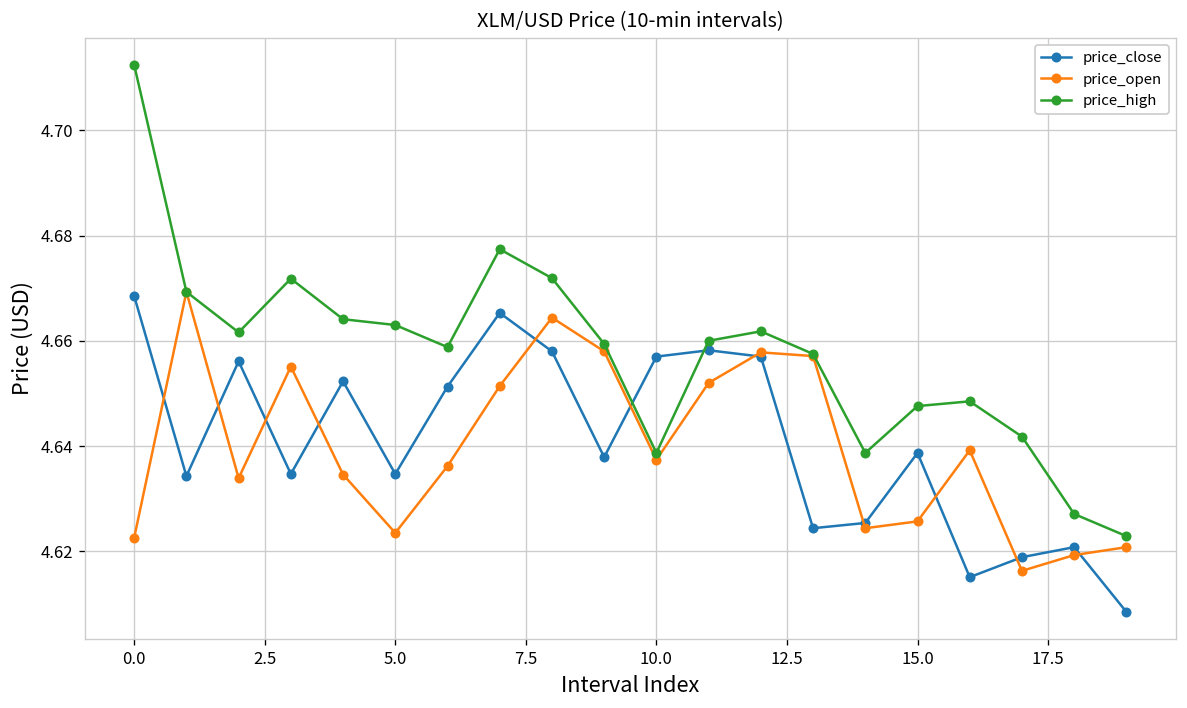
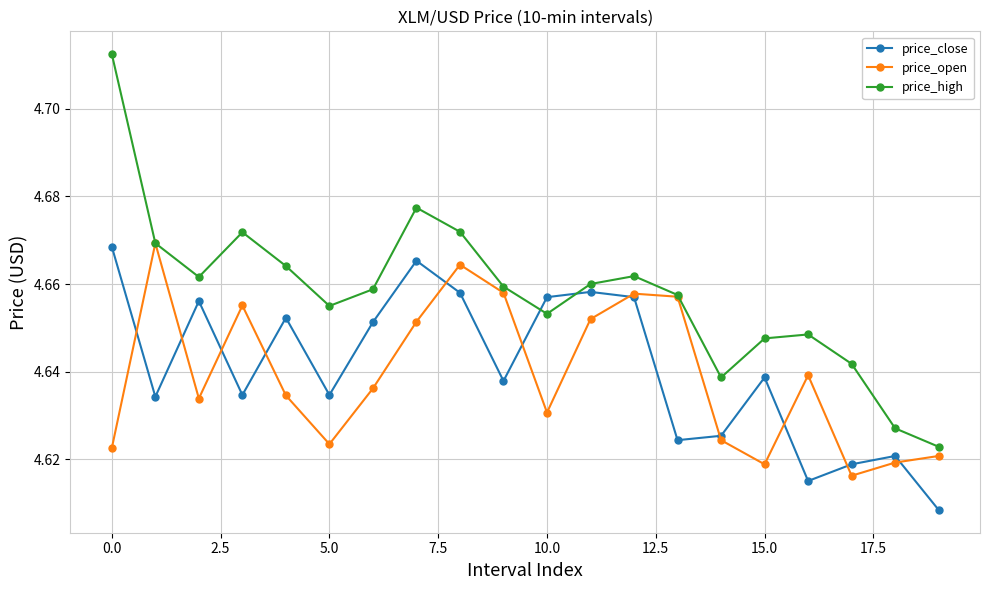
  {
    "price_close": {
      "0.0": 4.669,
      "5.0": 4.635,
      "10.0": 4.657,
      "15.0": 4.639
    },
    "price_open": {
      "0.0": 4.623,
      "5.0": 4.624,
-     "10.0": 4.637,
-     "15.0": 4.626
+     "10.0": 4.631,
+     "15.0": 4.619
    },
    "price_high": {
      "0.0": 4.712,
-     "5.0": 4.663,
-     "10.0": 4.639,
+     "5.0": 4.655,
+     "10.0": 4.653,
      "15.0": 4.648
    }
  }
